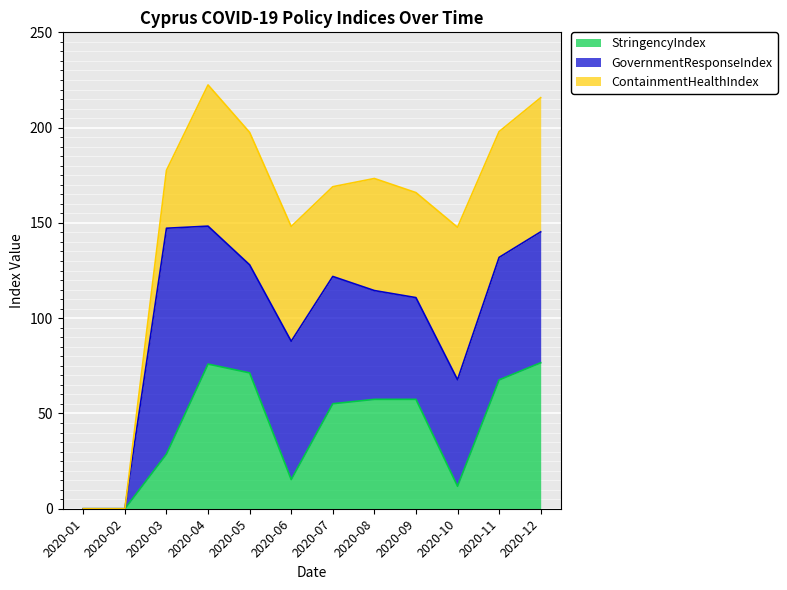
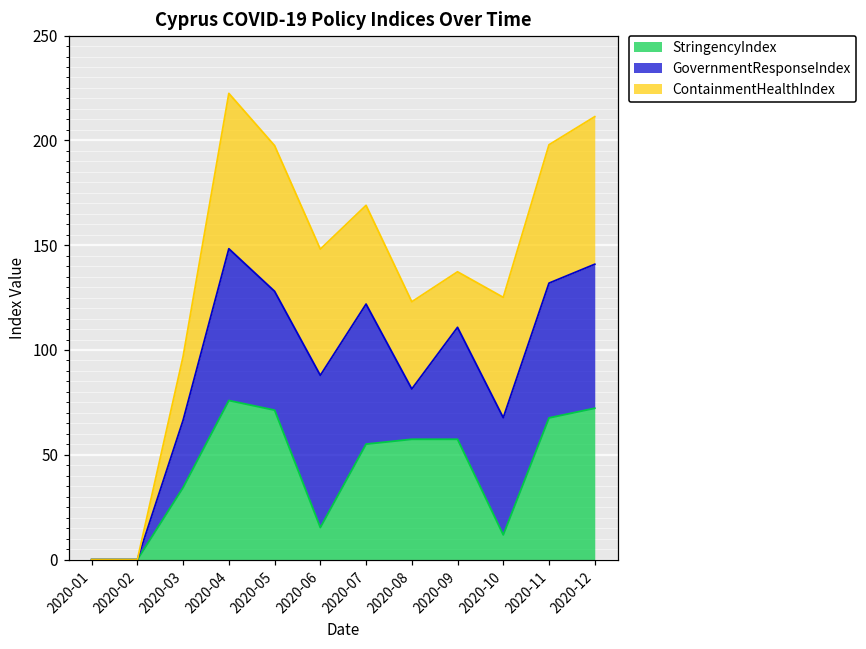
  {
    "StringencyIndex": {
-     "2020-03": 29,
+     "2020-03": 34,
      "2020-04": 76,
      "2020-05": 71,
      "2020-06": 15,
      "2020-07": 55,
      "2020-08": 57,
      "2020-09": 57,
      "2020-10": 12,
      "2020-11": 68,
-     "2020-12": 77
+     "2020-12": 72
    },
    "GovernmentResponseIndex": {
-     "2020-03": 118,
+     "2020-03": 32,
      "2020-04": 72,
      "2020-05": 57,
      "2020-06": 73,
      "2020-07": 67,
-     "2020-08": 57,
+     "2020-08": 24,
      "2020-09": 53,
      "2020-10": 56,
      "2020-11": 64,
      "2020-12": 69
    },
    "ContainmentHealthIndex": {
      "2020-03": 30,
      "2020-04": 74,
      "2020-05": 70,
      "2020-06": 60,
      "2020-07": 47,
-     "2020-08": 59,
-     "2020-09": 55,
-     "2020-10": 80,
+     "2020-08": 42,
+     "2020-09": 27,
+     "2020-10": 57,
      "2020-11": 66,
      "2020-12": 70
    }
  }
